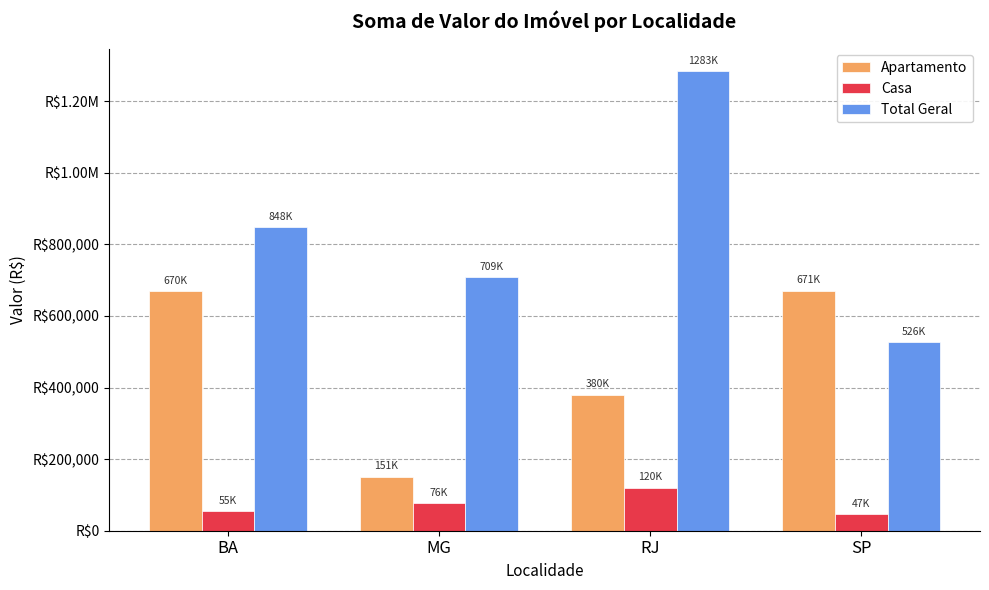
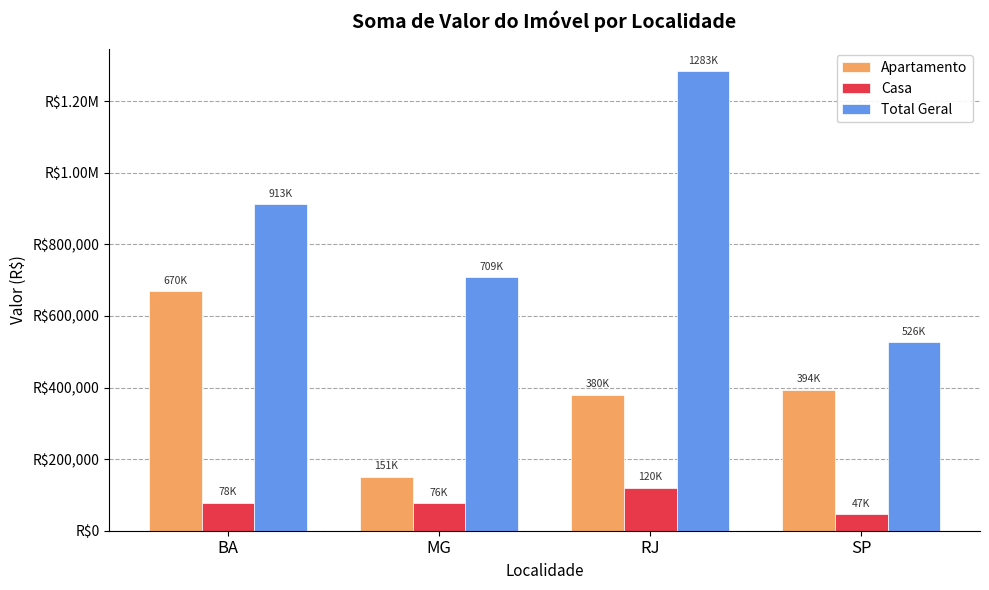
  {
    "Apartamento": {
      "BA": "670K",
      "MG": "151K",
      "RJ": "380K",
-     "SP": "671K"
+     "SP": "394K"
    },
    "Casa": {
-     "BA": "55K",
+     "BA": "78K",
      "MG": "76K",
      "RJ": "120K",
      "SP": "47K"
    },
    "Total Geral": {
-     "BA": "848K",
+     "BA": "913K",
      "MG": "709K",
      "RJ": "1283K",
      "SP": "526K"
    }
  }
